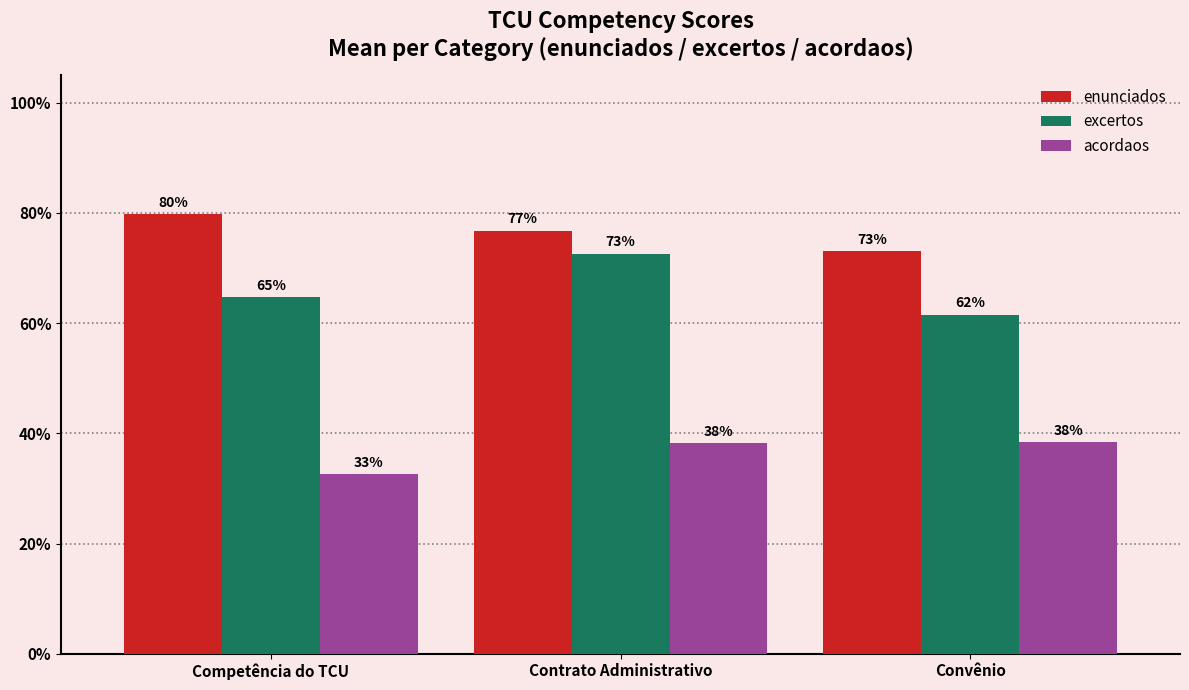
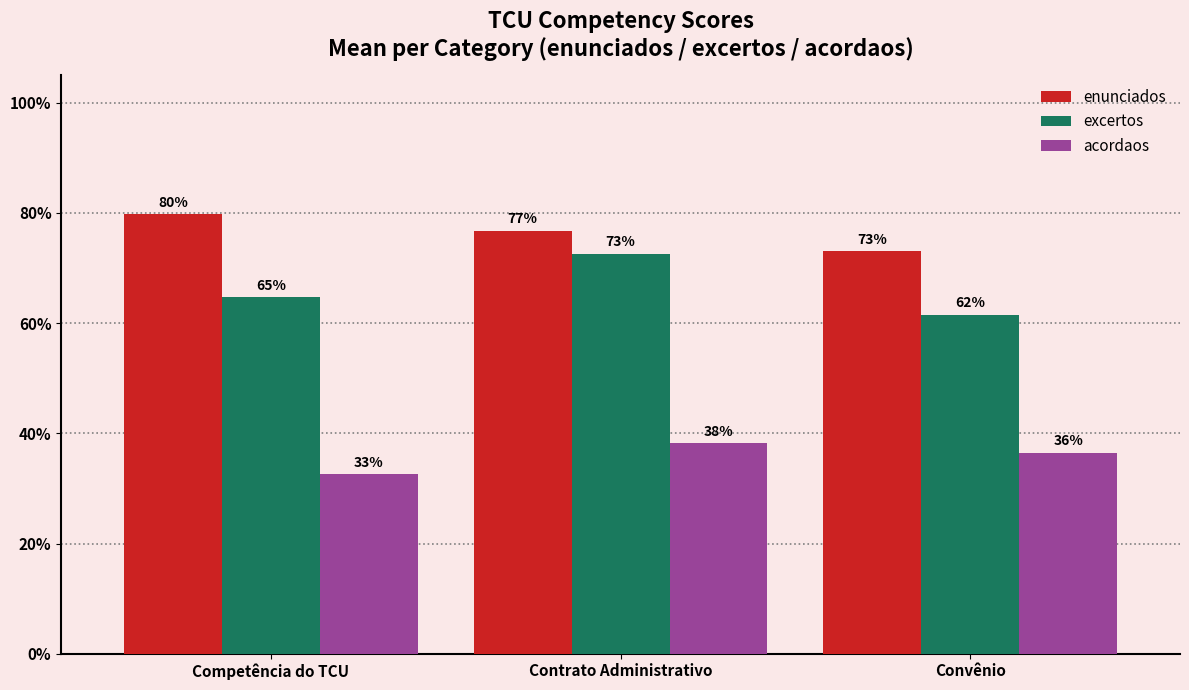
  {
    "enunciados": {
      "Competência do TCU": "80%",
      "Contrato Administrativo": "77%",
      "Convênio": "73%"
    },
    "excertos": {
      "Competência do TCU": "65%",
      "Contrato Administrativo": "73%",
      "Convênio": "62%"
    },
    "acordaos": {
      "Competência do TCU": "33%",
      "Contrato Administrativo": "38%",
-     "Convênio": "38%"
+     "Convênio": "36%"
    }
  }
